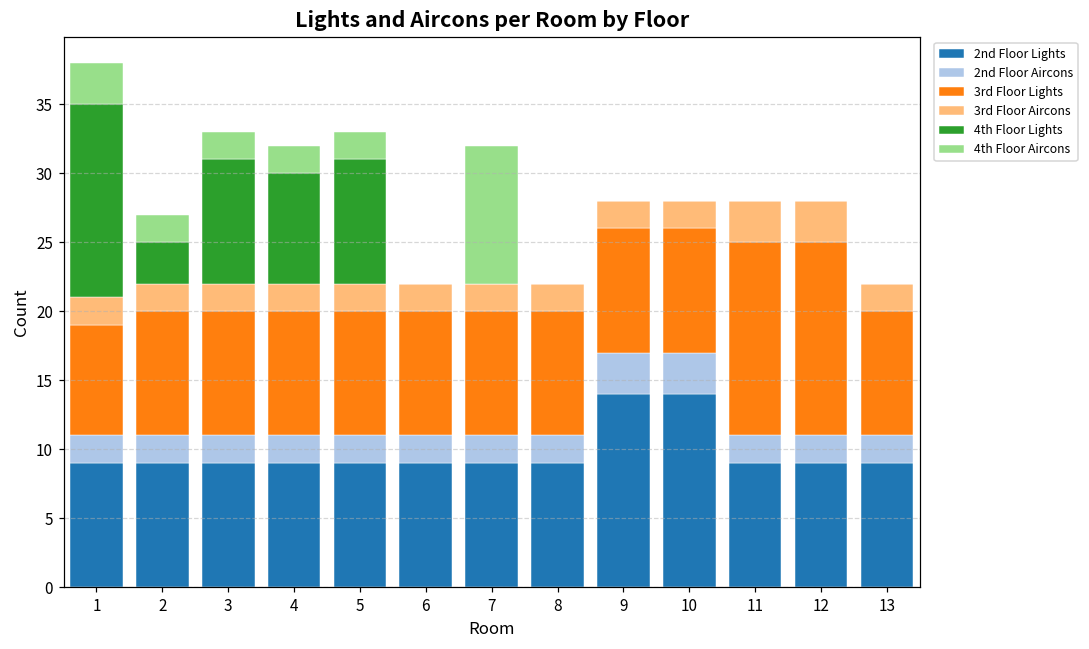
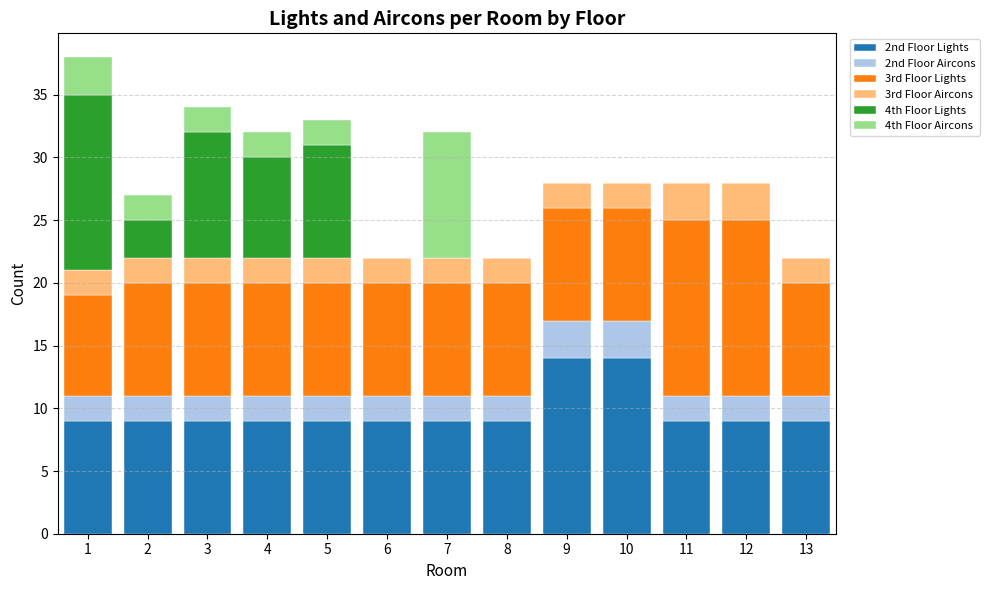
  {
    "2nd Floor Lights": {
      "1": 9,
      "2": 9,
      "3": 9,
      "4": 9,
      "5": 9,
      "6": 9,
      "7": 9,
      "8": 9,
      "9": 14,
      "10": 14,
      "11": 9,
      "12": 9,
      "13": 9
    },
    "2nd Floor Aircons": {
      "1": 2,
      "2": 2,
      "3": 2,
      "4": 2,
      "5": 2,
      "6": 2,
      "7": 2,
      "8": 2,
      "9": 3,
      "10": 3,
      "11": 2,
      "12": 2,
      "13": 2
    },
    "3rd Floor Lights": {
      "1": 8,
      "2": 9,
      "3": 9,
      "4": 9,
      "5": 9,
      "6": 9,
      "7": 9,
      "8": 9,
      "9": 9,
      "10": 9,
      "11": 14,
      "12": 14,
      "13": 9
    },
    "3rd Floor Aircons": {
      "1": 2,
      "2": 2,
      "3": 2,
      "4": 2,
      "5": 2,
      "6": 2,
      "7": 2,
      "8": 2,
      "9": 2,
      "10": 2,
      "11": 3,
      "12": 3,
      "13": 2
    },
    "4th Floor Lights": {
      "1": 14,
      "2": 3,
-     "3": 9,
+     "3": 10,
      "4": 8,
      "5": 9,
      "6": 0,
      "7": 0,
      "8": 0,
      "9": 0,
      "10": 0,
      "11": 0,
      "12": 0,
      "13": 0
    },
    "4th Floor Aircons": {
      "1": 3,
      "2": 2,
      "3": 2,
      "4": 2,
      "5": 2,
      "6": 0,
      "7": 10,
      "8": 0,
      "9": 0,
      "10": 0,
      "11": 0,
      "12": 0,
      "13": 0
    }
  }
